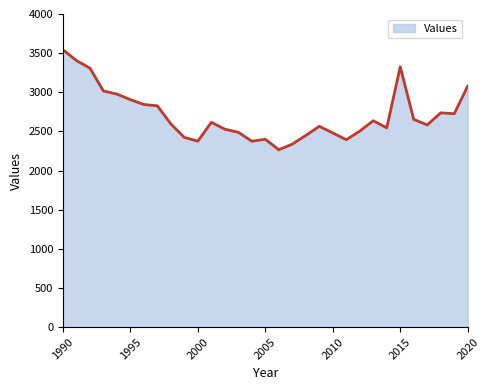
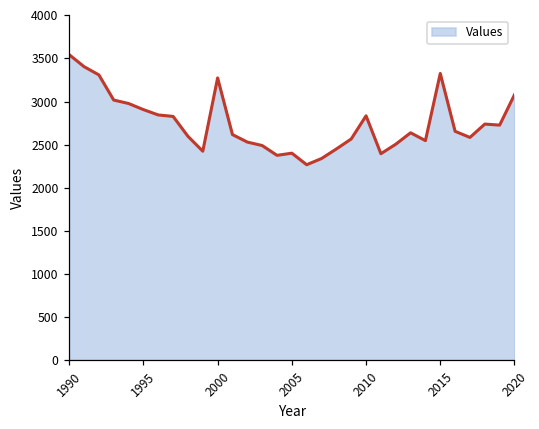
  {
    "1990": 3500,
    "1995": 2900,
-   "2000": 2400,
+   "2000": 3300,
    "2005": 2400,
-   "2010": 2500,
+   "2010": 2800,
    "2015": 3300,
    "2020": 3100
  }
